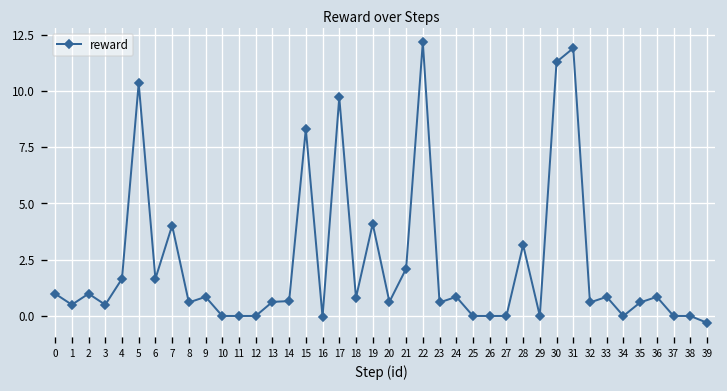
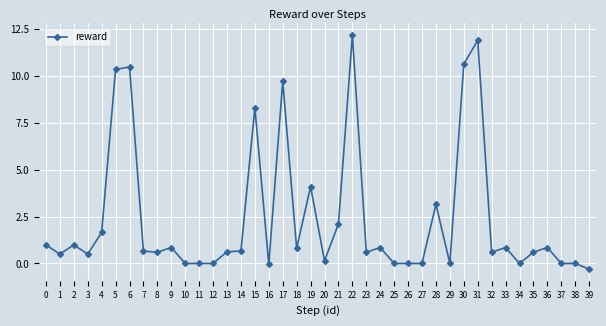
  {
    "0": 1.0,
    "1": 0.5,
    "2": 1.0,
    "3": 0.5,
    "4": 1.7,
    "5": 10.3,
-   "6": 1.7,
-   "7": 4.0,
+   "6": 10.5,
+   "7": 0.7,
    "8": 0.6,
    "9": 0.9,
    "10": 0.0,
    "11": 0.0,
    "12": 0.0,
    "13": 0.6,
    "14": 0.7,
    "15": 8.3,
    "16": 0.0,
    "17": 9.7,
    "18": 0.8,
    "19": 4.1,
-   "20": 0.6,
+   "20": 0.1,
    "21": 2.1,
    "22": 12.2,
    "23": 0.6,
    "24": 0.9,
    "25": 0.0,
    "26": 0.0,
    "27": 0.0,
    "28": 3.2,
    "29": 0.0,
-   "30": 11.3,
+   "30": 10.6,
    "31": 11.9,
    "32": 0.6,
    "33": 0.9,
    "34": 0.0,
    "35": 0.6,
    "36": 0.9,
    "37": 0.0,
    "38": 0.0,
    "39": -0.3
  }
